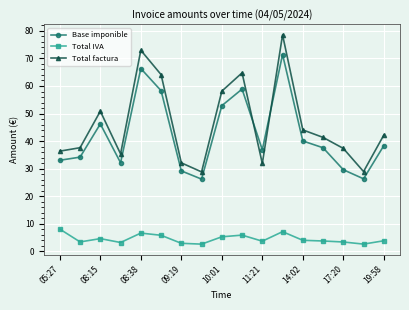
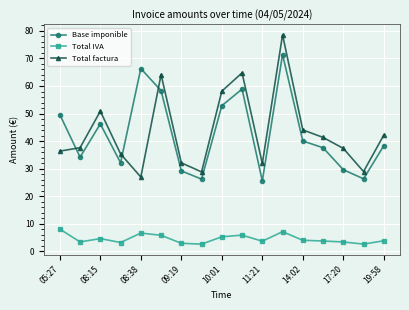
  {
    "Base imponible": {
-     "05:27": 33,
+     "05:27": 50,
      "08:15": 46,
      "08:38": 66,
      "09:19": 29,
      "10:01": 53,
-     "11:21": 37,
+     "11:21": 26,
      "14:02": 40,
      "17:20": 30,
      "19:58": 38
    },
    "Total IVA": {
      "05:27": 8,
      "08:15": 5,
      "08:38": 7,
      "09:19": 3,
      "10:01": 5,
      "11:21": 4,
      "14:02": 4,
      "17:20": 3,
      "19:58": 4
    },
    "Total factura": {
      "05:27": 36,
      "08:15": 51,
-     "08:38": 73,
+     "08:38": 27,
      "09:19": 32,
      "10:01": 58,
      "11:21": 32,
      "14:02": 44,
      "17:20": 37,
      "19:58": 42
    }
  }
